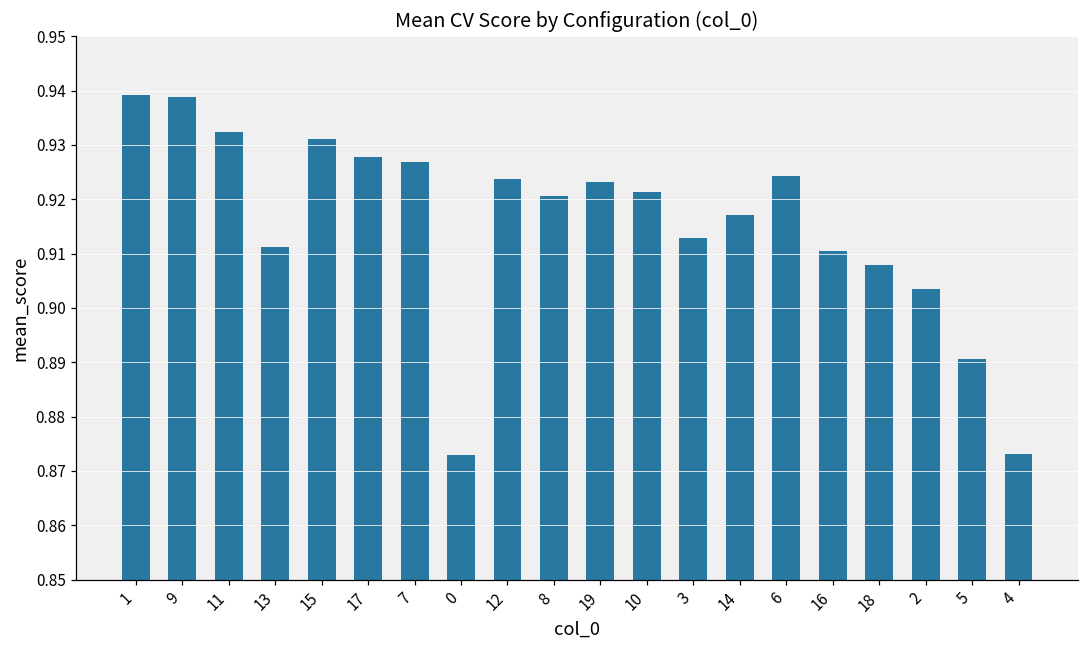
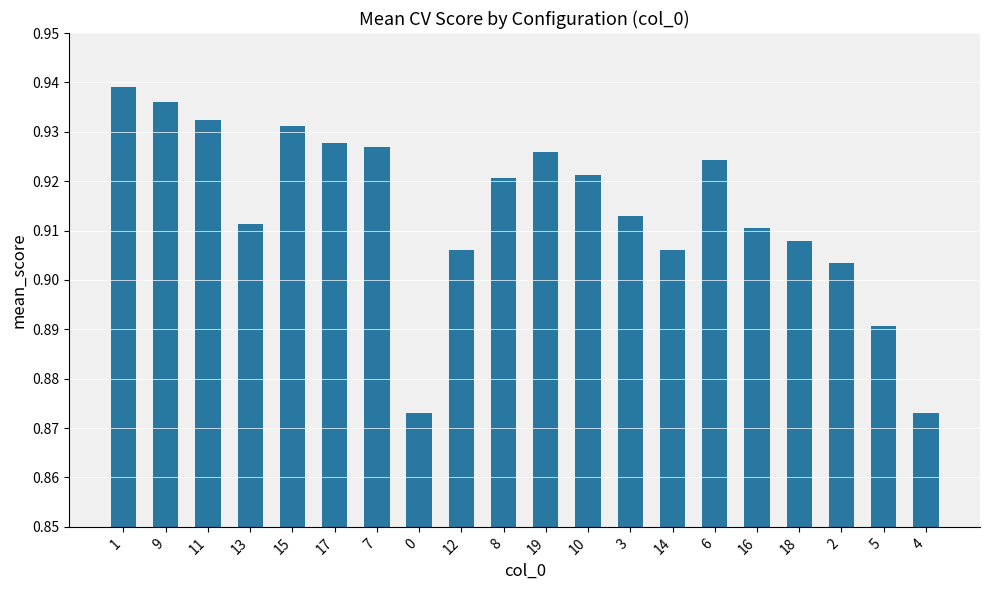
  {
    "1": 0.939,
-   "9": 0.939,
+   "9": 0.936,
    "11": 0.932,
    "13": 0.911,
    "15": 0.931,
    "17": 0.928,
    "7": 0.927,
    "0": 0.873,
-   "12": 0.924,
+   "12": 0.906,
    "8": 0.921,
-   "19": 0.923,
+   "19": 0.926,
    "10": 0.921,
    "3": 0.913,
-   "14": 0.917,
+   "14": 0.906,
    "6": 0.924,
    "16": 0.910,
    "18": 0.908,
    "2": 0.903,
    "5": 0.891,
    "4": 0.873
  }
